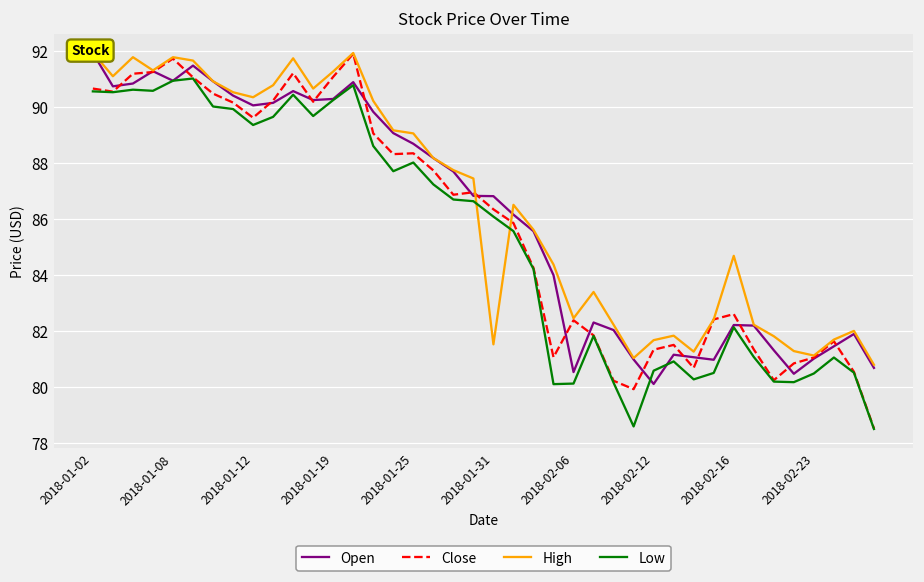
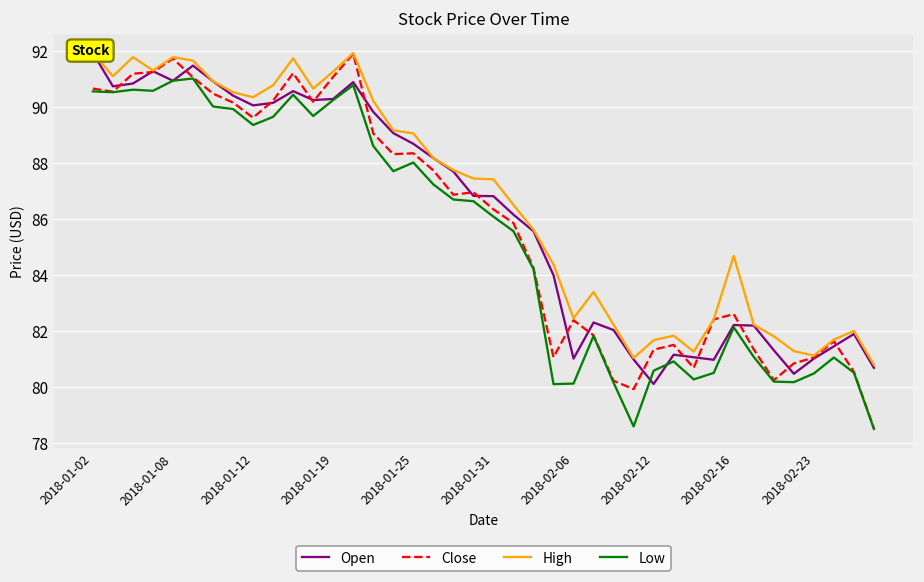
  {
    "Open": {
      "2018-01-12": 90.1,
      "2018-01-25": 88.7,
      "2018-01-31": 86.8,
-     "2018-02-06": 80.5,
+     "2018-02-06": 81.0,
      "2018-02-12": 80.1
    },
    "Close": {
      "2018-01-02": 90.7,
      "2018-01-12": 89.6,
      "2018-01-19": 91.1,
      "2018-01-25": 88.3,
      "2018-01-31": 86.3,
      "2018-02-12": 81.3,
      "2018-02-16": 82.6
    },
    "High": {
      "2018-01-12": 90.3,
      "2018-01-19": 91.3,
      "2018-01-25": 89.1,
-     "2018-01-31": 81.5,
+     "2018-01-31": 87.4,
      "2018-02-12": 81.7,
      "2018-02-16": 84.7
    },
    "Low": {
      "2018-01-02": 90.6,
      "2018-01-12": 89.3,
      "2018-01-25": 88.0,
      "2018-01-31": 86.1,
      "2018-02-06": 80.1,
      "2018-02-12": 80.6,
      "2018-02-23": 80.5
    }
  }
